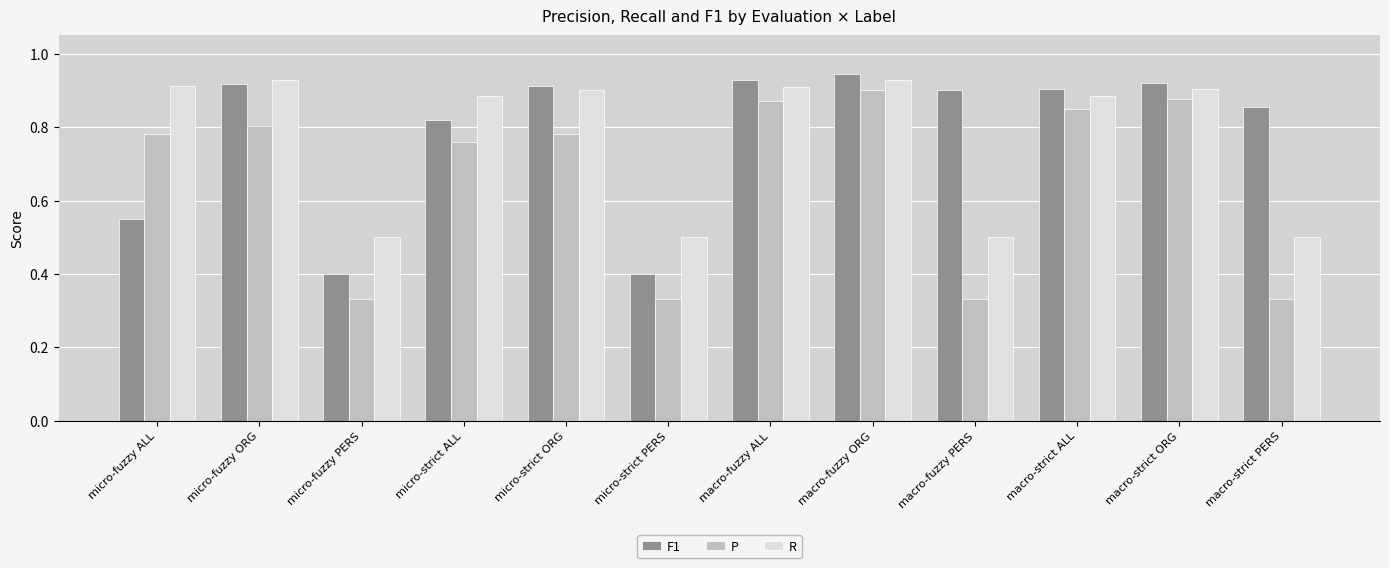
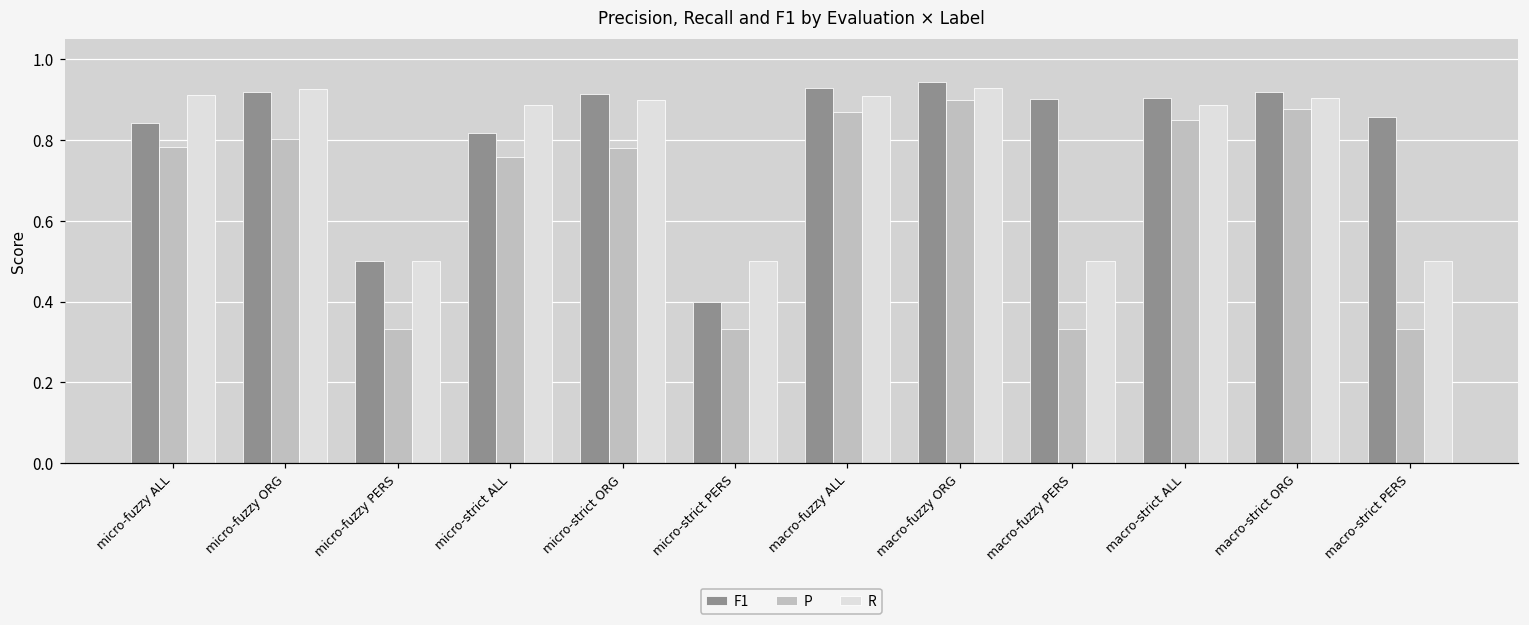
  {
    "F1": {
-     "micro-fuzzy ALL": 0.55,
+     "micro-fuzzy ALL": 0.84,
      "micro-fuzzy ORG": 0.92,
-     "micro-fuzzy PERS": 0.4,
+     "micro-fuzzy PERS": 0.5,
      "micro-strict ALL": 0.82,
      "micro-strict ORG": 0.91,
      "micro-strict PERS": 0.40,
      "macro-fuzzy ALL": 0.93,
      "macro-fuzzy ORG": 0.94,
      "macro-fuzzy PERS": 0.90,
      "macro-strict ALL": 0.90,
      "macro-strict ORG": 0.92,
      "macro-strict PERS": 0.86
    }
  }
